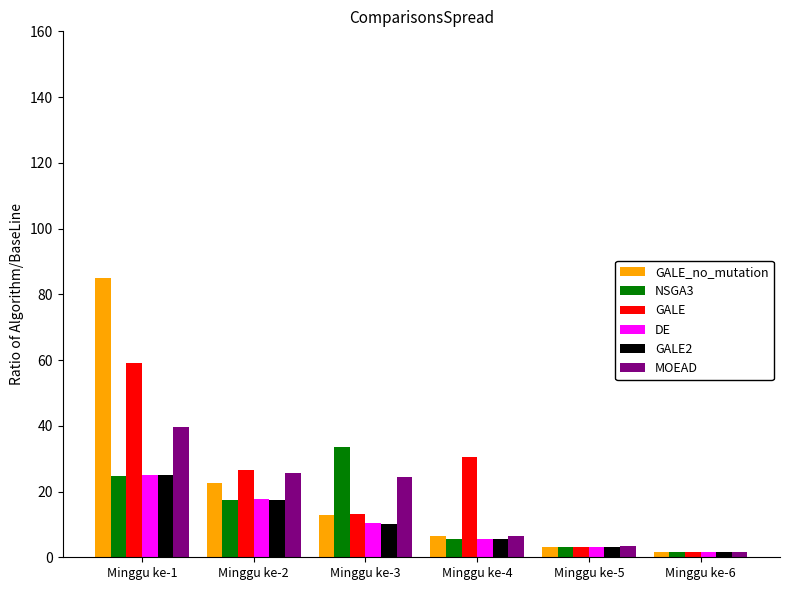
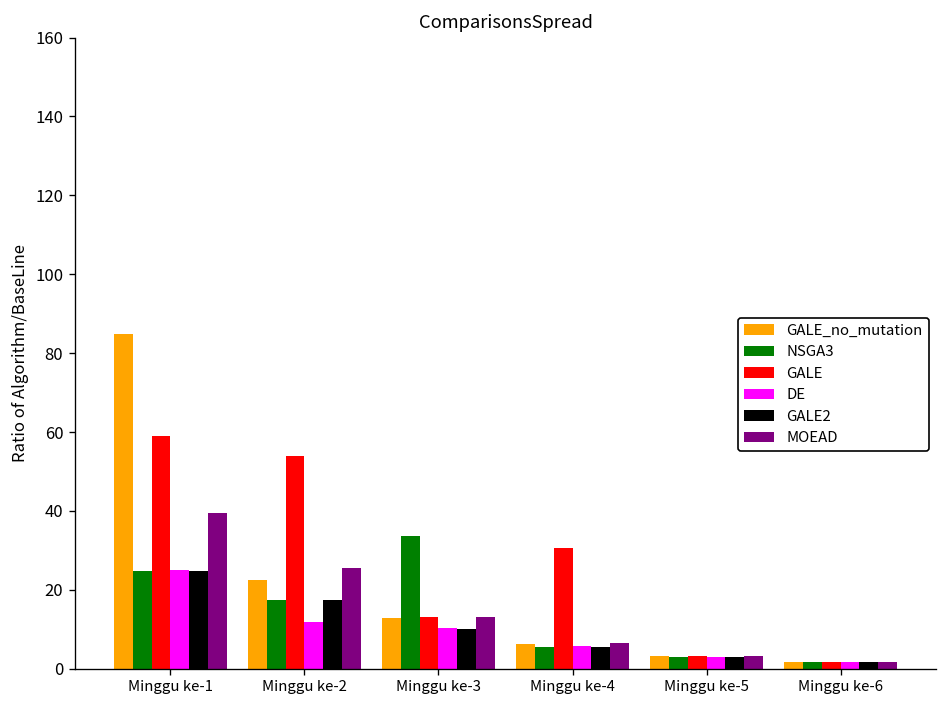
  {
    "GALE_no_mutation": {
      "Minggu ke-1": 85,
      "Minggu ke-2": 23,
      "Minggu ke-3": 13,
      "Minggu ke-4": 6,
      "Minggu ke-5": 3,
      "Minggu ke-6": 2
    },
    "NSGA3": {
      "Minggu ke-1": 25,
      "Minggu ke-2": 17,
      "Minggu ke-3": 34,
      "Minggu ke-4": 6,
      "Minggu ke-5": 3,
      "Minggu ke-6": 2
    },
    "GALE": {
      "Minggu ke-1": 59,
-     "Minggu ke-2": 27,
+     "Minggu ke-2": 54,
      "Minggu ke-3": 13,
      "Minggu ke-4": 30,
      "Minggu ke-5": 3,
      "Minggu ke-6": 2
    },
    "DE": {
      "Minggu ke-1": 25,
-     "Minggu ke-2": 18,
+     "Minggu ke-2": 12,
      "Minggu ke-3": 10,
      "Minggu ke-4": 6,
      "Minggu ke-5": 3,
      "Minggu ke-6": 2
    },
    "GALE2": {
      "Minggu ke-1": 25,
      "Minggu ke-2": 17,
      "Minggu ke-3": 10,
      "Minggu ke-4": 6,
      "Minggu ke-5": 3,
      "Minggu ke-6": 2
    },
    "MOEAD": {
      "Minggu ke-1": 40,
      "Minggu ke-2": 26,
-     "Minggu ke-3": 24,
+     "Minggu ke-3": 13,
      "Minggu ke-4": 6,
      "Minggu ke-5": 3,
      "Minggu ke-6": 2
    }
  }
